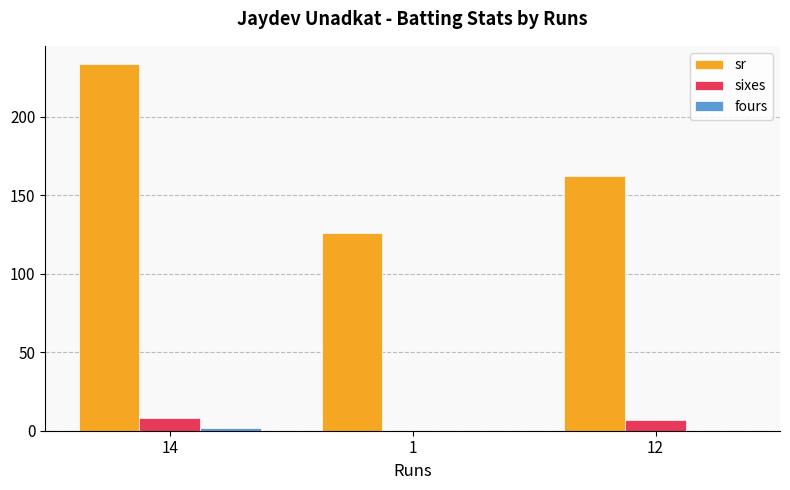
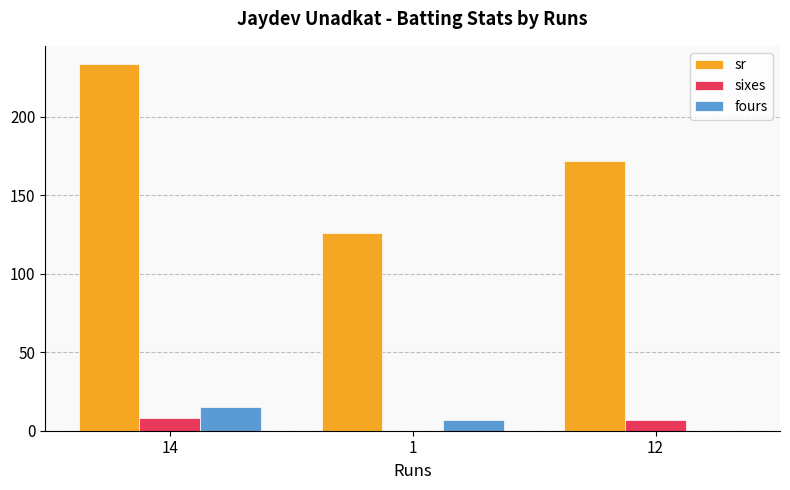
  {
    "sr": {
      "14": 233,
      "1": 126,
-     "12": 162
+     "12": 171
    },
    "sixes": {
      "14": 8,
      "1": 0,
      "12": 7
    },
    "fours": {
-     "14": 2,
-     "1": 0,
+     "14": 15,
+     "1": 7,
      "12": 0
    }
  }
